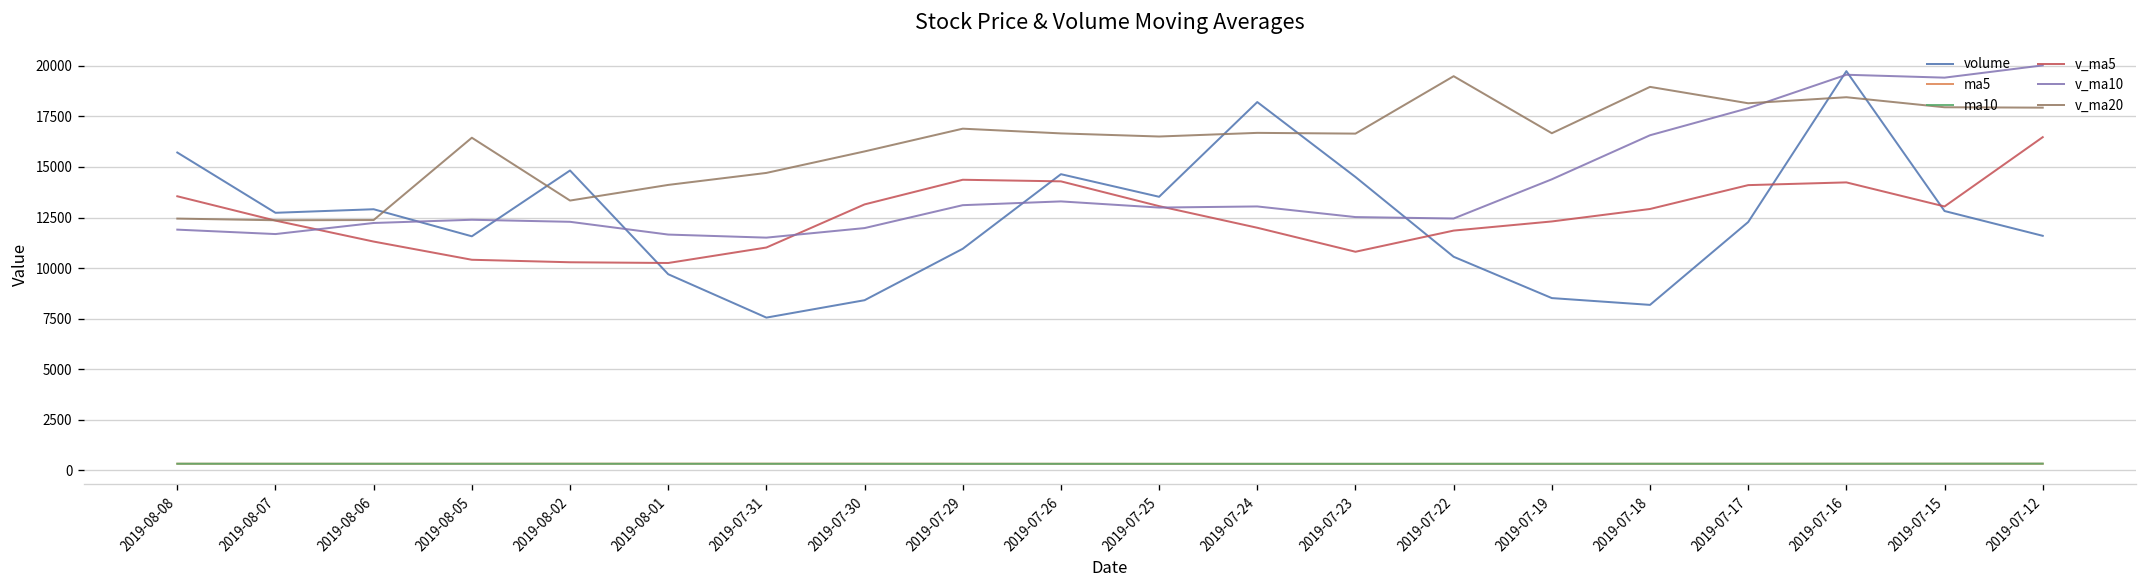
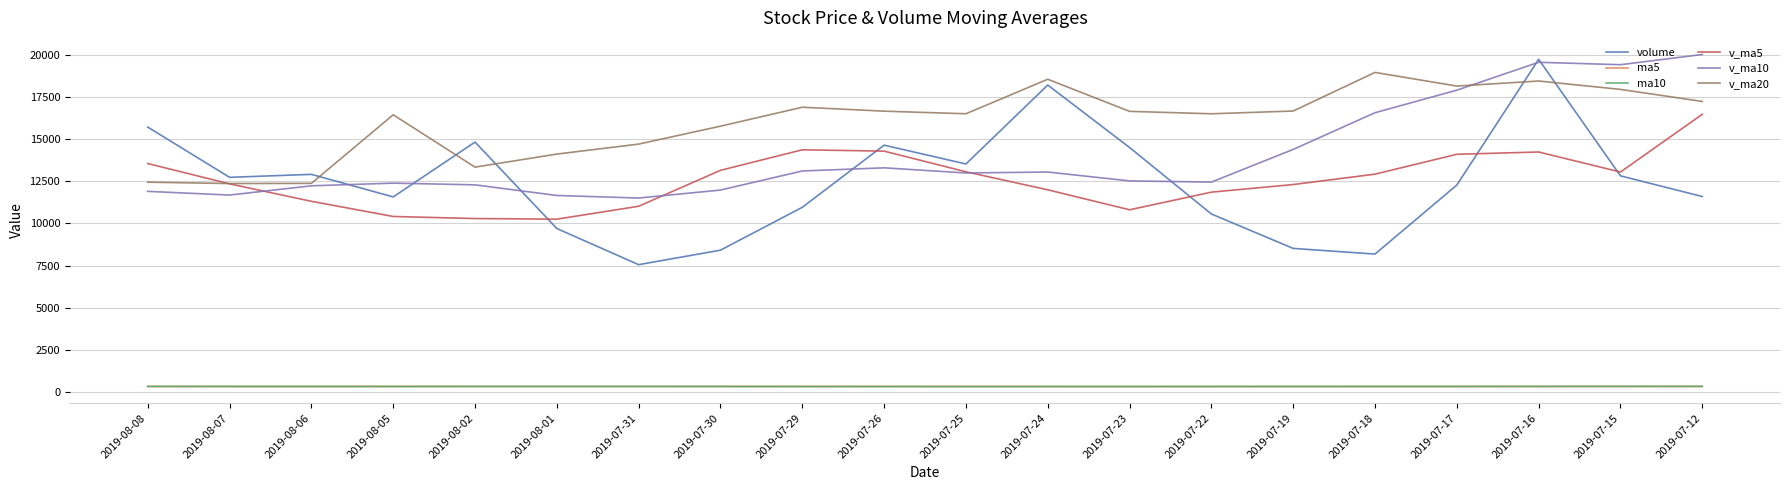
  {
    "v_ma20": {
      "2019-08-08": 12400,
      "2019-08-05": 16400,
      "2019-08-02": 13300,
      "2019-08-01": 14100,
      "2019-07-31": 14700,
      "2019-07-30": 15800,
      "2019-07-29": 16900,
      "2019-07-26": 16700,
      "2019-07-25": 16500,
-     "2019-07-24": 16700,
+     "2019-07-24": 18500,
      "2019-07-23": 16600,
-     "2019-07-22": 19500,
+     "2019-07-22": 16500,
      "2019-07-19": 16700,
      "2019-07-18": 19000,
      "2019-07-17": 18100,
      "2019-07-16": 18400,
      "2019-07-15": 17900,
-     "2019-07-12": 17900
+     "2019-07-12": 17200
    }
  }
